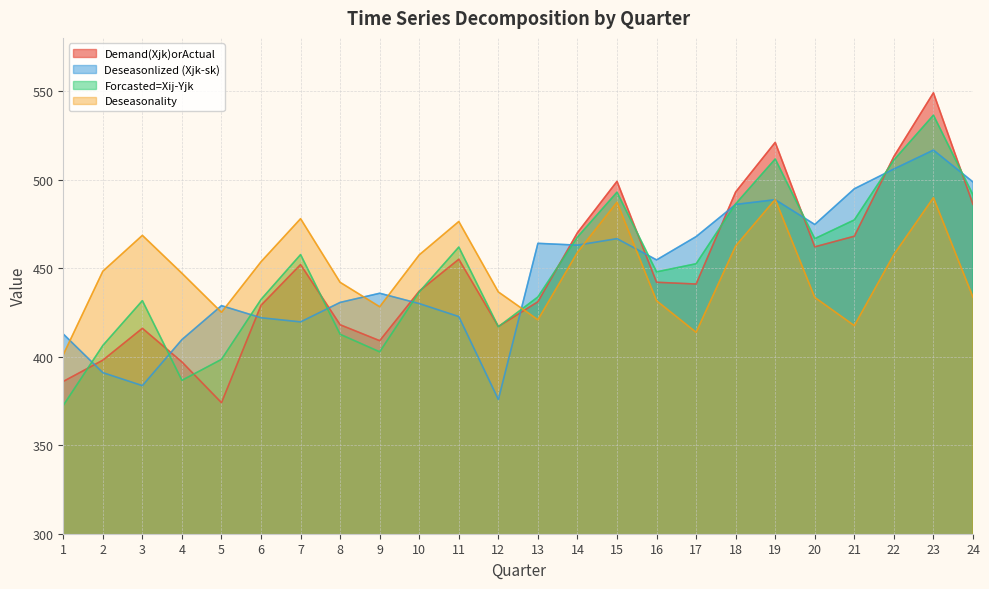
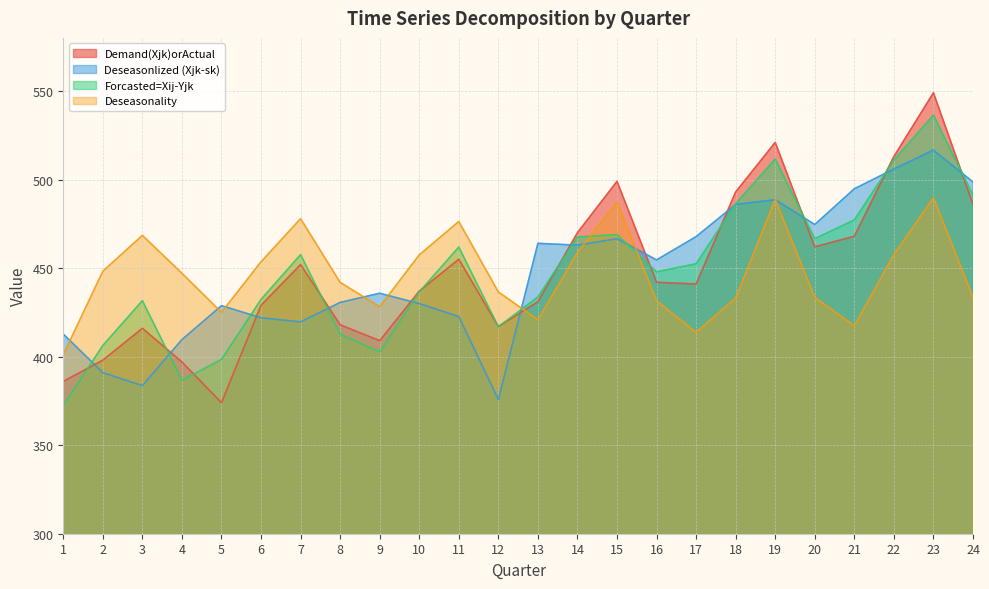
  {
    "Demand(Xjk)orActual": {
      "1": 386,
      "2": 398,
      "3": 416,
      "4": 397,
      "5": 374,
      "6": 429,
      "7": 452,
      "8": 418,
      "9": 409,
      "11": 455,
      "13": 431,
      "14": 470,
      "15": 499,
      "16": 442,
      "17": 441,
      "18": 493,
      "19": 521,
      "20": 462,
      "21": 468,
      "22": 513,
      "23": 549,
      "24": 486
    },
    "Deseasonlized (Xjk-sk)": {
      "1": 413,
      "2": 391,
      "3": 384,
      "4": 410,
      "5": 429,
      "6": 422,
      "7": 420,
      "8": 431,
      "9": 436,
      "10": 430,
      "11": 423,
      "12": 376,
      "13": 464,
      "14": 463,
      "15": 467,
      "16": 455,
      "17": 468,
      "20": 475,
      "21": 495,
      "22": 506,
      "23": 517,
      "24": 499
    },
    "Forcasted=Xij-Yjk": {
      "1": 372,
      "2": 406,
      "3": 432,
      "4": 387,
      "5": 398,
      "6": 432,
      "7": 458,
      "8": 413,
      "9": 403,
      "11": 462,
      "13": 434,
      "14": 468,
-     "15": 493,
+     "15": 469,
      "16": 448,
      "17": 452,
      "19": 512,
      "20": 467,
      "21": 477,
      "22": 511,
      "23": 536,
      "24": 491
    },
    "Deseasonality": {
      "1": 401,
      "2": 448,
      "3": 468,
      "4": 447,
      "5": 425,
      "6": 454,
      "7": 478,
      "8": 442,
      "9": 428,
      "10": 457,
      "11": 476,
      "12": 437,
      "13": 421,
      "14": 459,
      "15": 487,
      "16": 432,
      "17": 414,
-     "18": 463,
+     "18": 433,
      "20": 433,
      "21": 418,
      "22": 458,
      "23": 490,
      "24": 434
    }
  }
